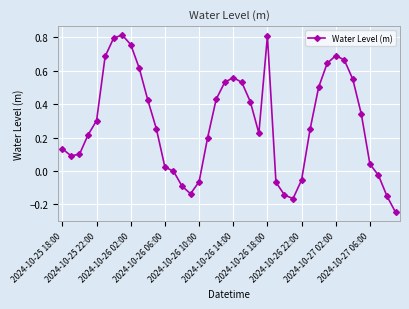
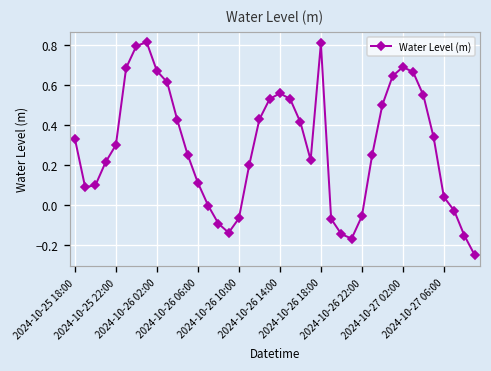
  {
-   "2024-10-25 18:00": 0.13,
+   "2024-10-25 18:00": 0.33,
    "2024-10-25 22:00": 0.30,
-   "2024-10-26 02:00": 0.76,
-   "2024-10-26 06:00": 0.02,
+   "2024-10-26 02:00": 0.67,
+   "2024-10-26 06:00": 0.11,
    "2024-10-26 10:00": -0.07,
    "2024-10-26 14:00": 0.56,
    "2024-10-26 18:00": 0.81,
    "2024-10-26 22:00": -0.05,
    "2024-10-27 02:00": 0.69,
    "2024-10-27 06:00": 0.04
  }
